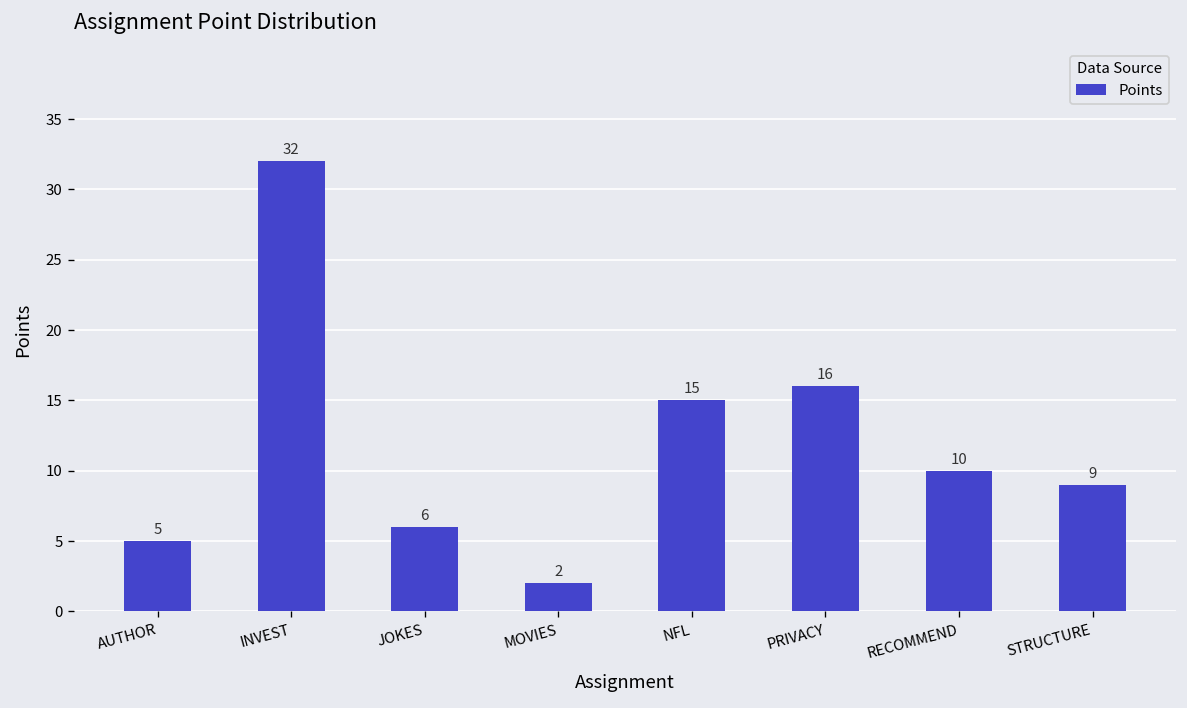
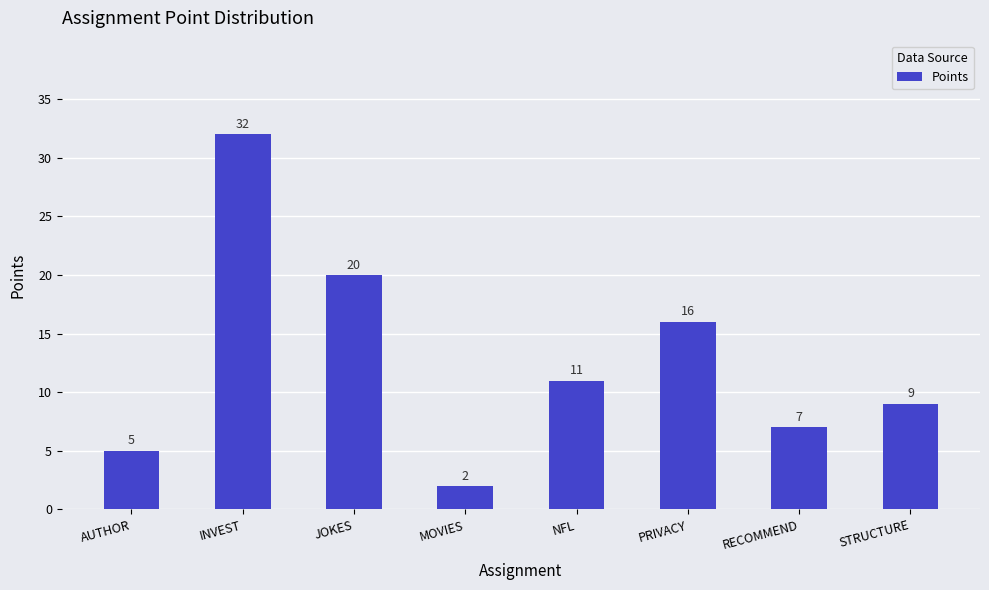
  {
    "AUTHOR": 5,
    "INVEST": 32,
-   "JOKES": 6,
+   "JOKES": 20,
    "MOVIES": 2,
-   "NFL": 15,
+   "NFL": 11,
    "PRIVACY": 16,
-   "RECOMMEND": 10,
+   "RECOMMEND": 7,
    "STRUCTURE": 9
  }
